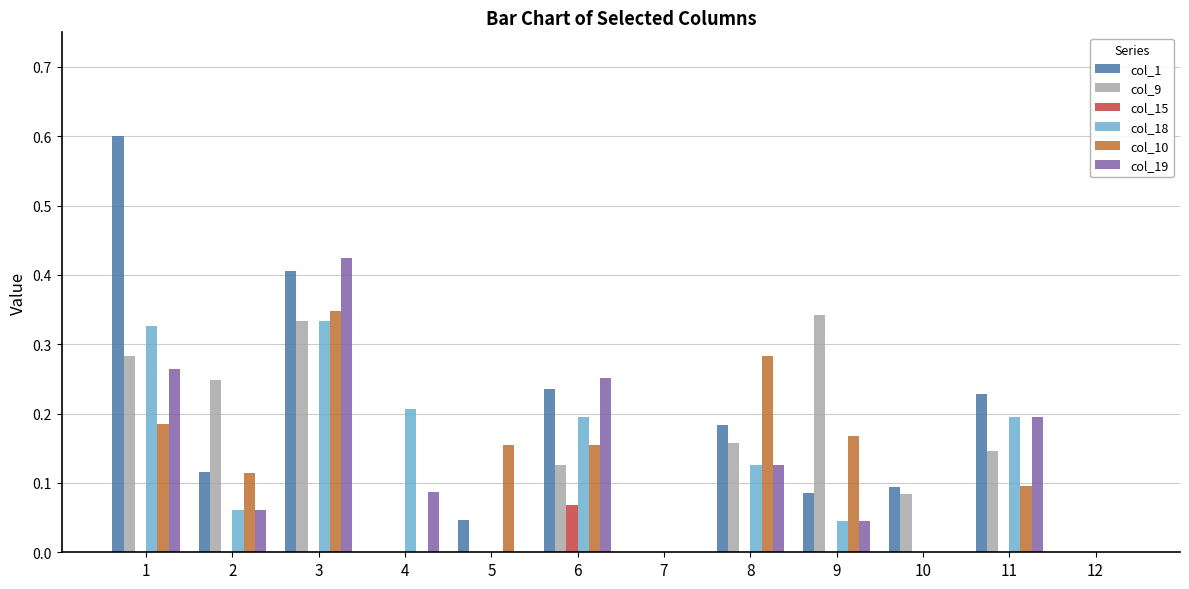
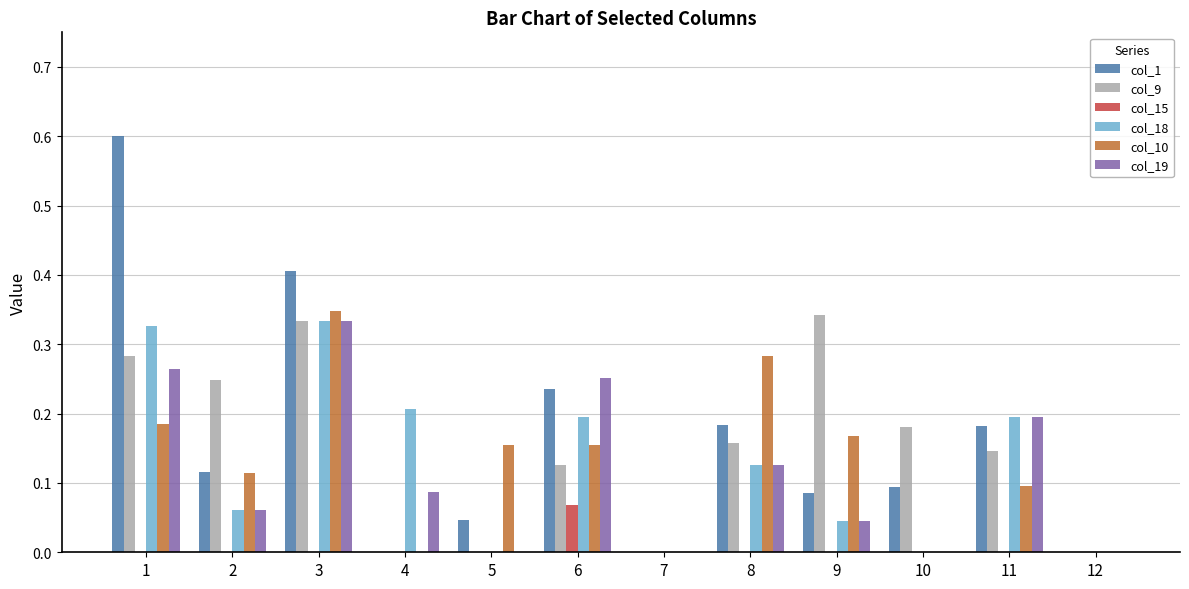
  {
    "col_1": {
      "1": 0.60,
      "2": 0.12,
      "3": 0.41,
      "4": 0.00,
      "5": 0.05,
      "6": 0.24,
      "7": 0.00,
      "8": 0.18,
      "9": 0.09,
      "10": 0.09,
-     "11": 0.23,
+     "11": 0.18,
      "12": 0.00
    },
    "col_9": {
      "1": 0.28,
      "2": 0.25,
      "3": 0.33,
      "4": 0.00,
      "5": 0.00,
      "6": 0.13,
      "7": 0.00,
      "8": 0.16,
      "9": 0.34,
-     "10": 0.08,
+     "10": 0.18,
      "11": 0.15,
      "12": 0.00
    },
    "col_18": {
      "1": 0.33,
      "2": 0.06,
      "3": 0.33,
      "4": 0.21,
      "5": 0.00,
      "6": 0.19,
      "7": 0.00,
      "8": 0.13,
      "9": 0.05,
      "10": 0.00,
      "11": 0.19,
      "12": 0.00
    },
    "col_19": {
      "1": 0.26,
      "2": 0.06,
-     "3": 0.42,
+     "3": 0.33,
      "4": 0.09,
      "5": 0.00,
      "6": 0.25,
      "7": 0.00,
      "8": 0.13,
      "9": 0.05,
      "10": 0.00,
      "11": 0.19,
      "12": 0.00
    }
  }
